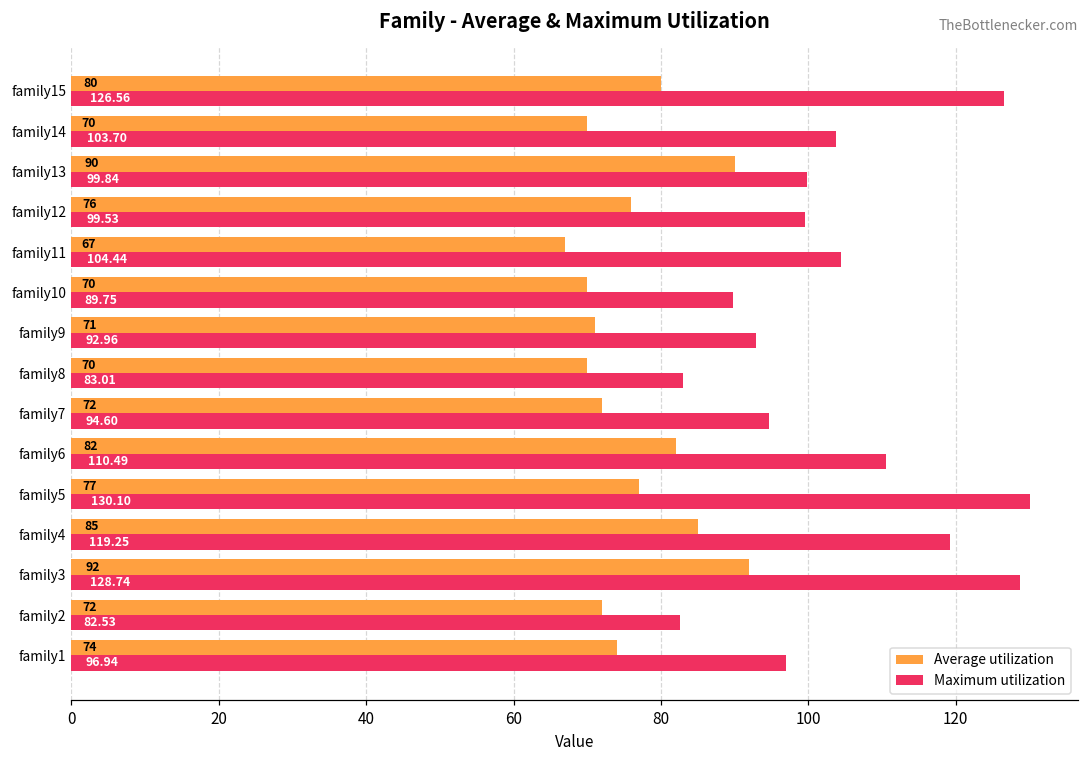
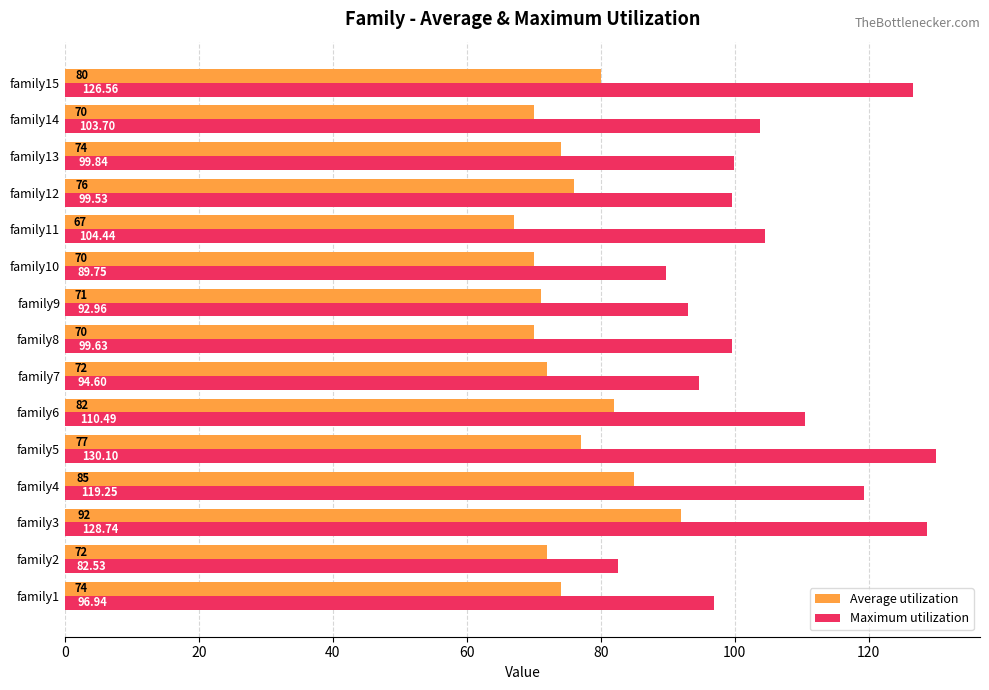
  {
    "Average utilization": {
      "family15": 80,
      "family14": 70,
-     "family13": 90,
+     "family13": 74,
      "family12": 76,
      "family11": 67,
      "family10": 70,
      "family9": 71,
      "family8": 70,
      "family7": 72,
      "family6": 82,
      "family5": 77,
      "family4": 85,
      "family3": 92,
      "family2": 72,
      "family1": 74
    },
    "Maximum utilization": {
      "family15": 126.56,
      "family14": 103.70,
      "family13": 99.84,
      "family12": 99.53,
      "family11": 104.44,
      "family10": 89.75,
      "family9": 92.96,
-     "family8": 83.01,
+     "family8": 99.63,
      "family7": 94.60,
      "family6": 110.49,
      "family5": 130.10,
      "family4": 119.25,
      "family3": 128.74,
      "family2": 82.53,
      "family1": 96.94
    }
  }
